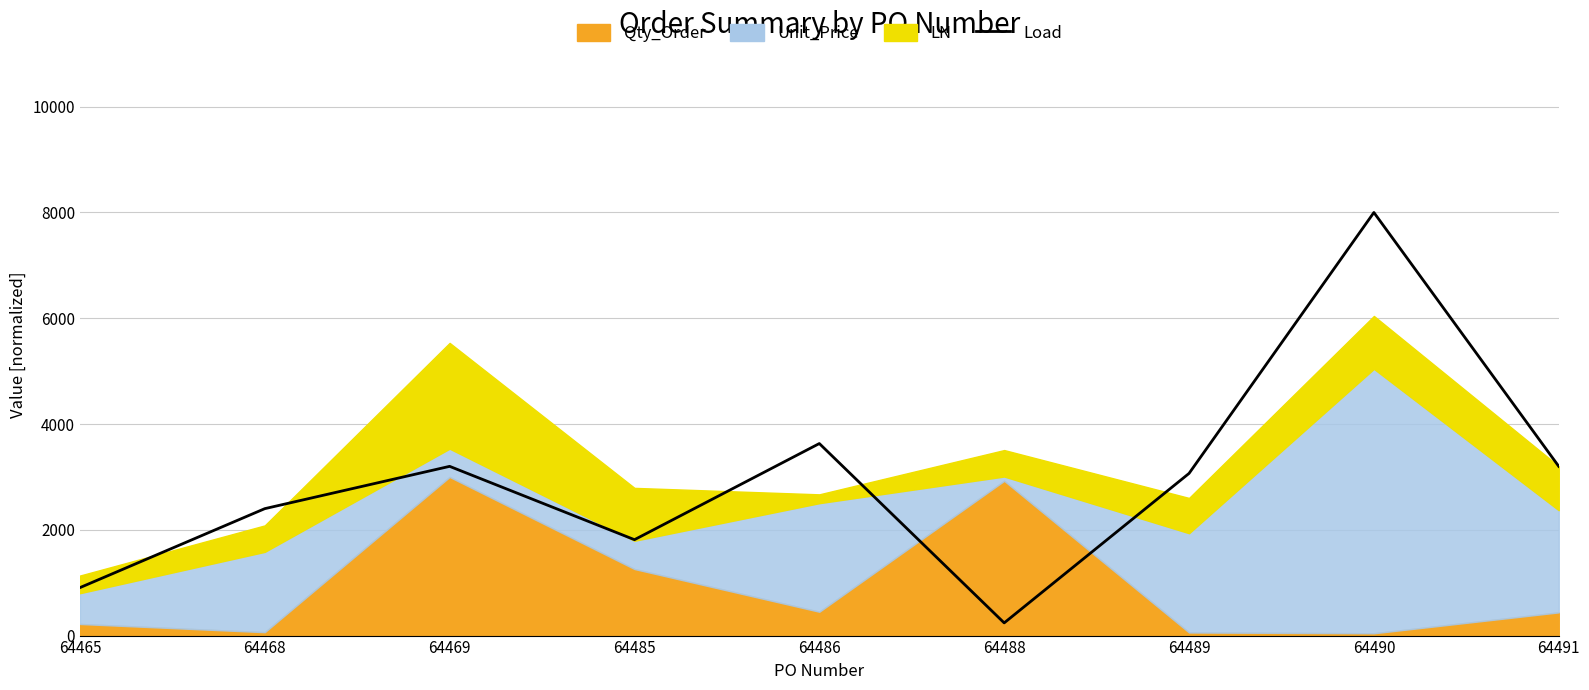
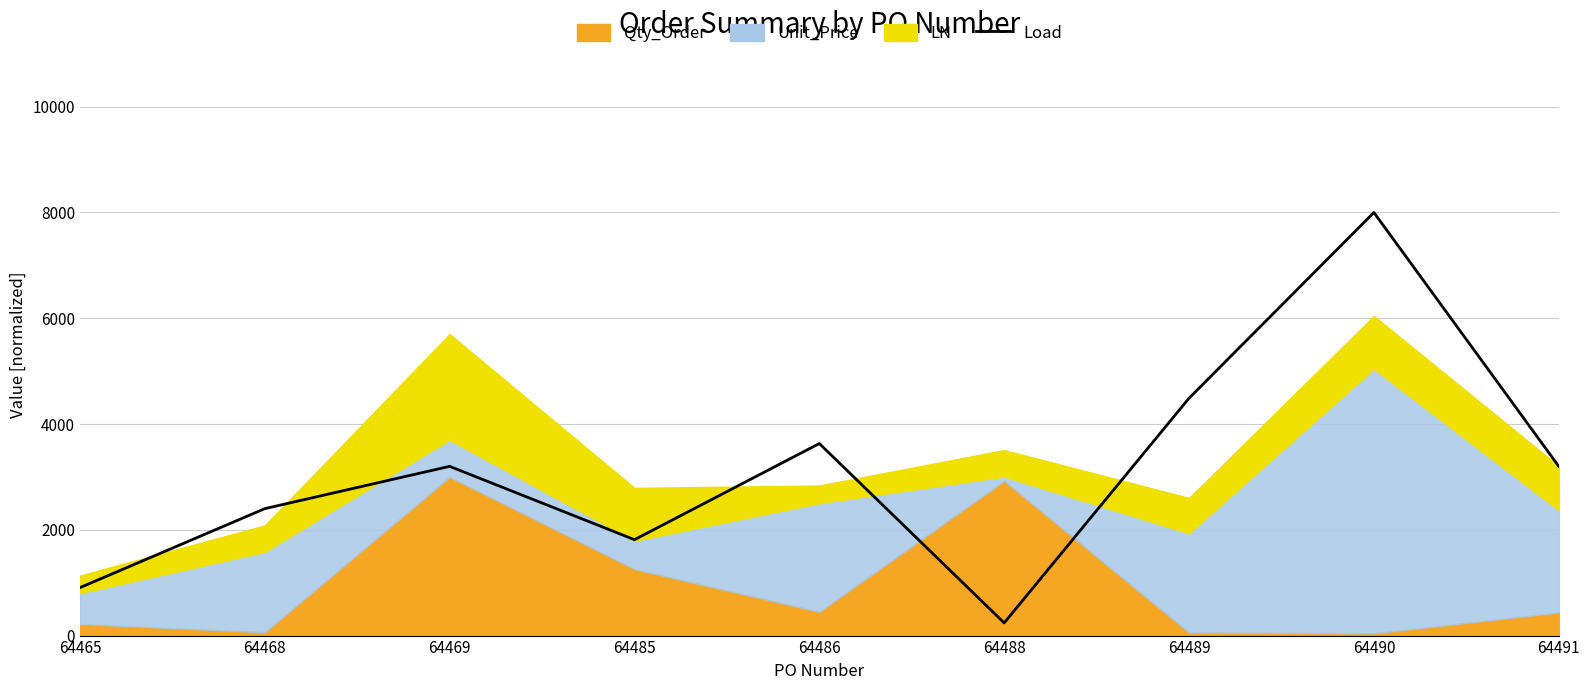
  {
    "Load": {
      "64465": 900,
      "64468": 2400,
      "64469": 3200,
      "64486": 3600,
      "64488": 200,
-     "64489": 3100,
+     "64489": 4500,
      "64490": 8000
    },
    "Qty_Order": {
      "64465": 200,
      "64468": 100,
      "64469": 3000,
      "64485": 1300,
      "64486": 500,
      "64488": 2900,
      "64489": 100,
      "64491": 400
    },
    "Unit_Price": {
-     "64469": 500
+     "64469": 700
    },
    "LN": {
      "64465": 300,
      "64468": 500,
      "64469": 2000,
      "64485": 1000,
-     "64486": 200,
+     "64486": 300,
      "64488": 500,
      "64489": 700,
      "64490": 1000
    }
  }
